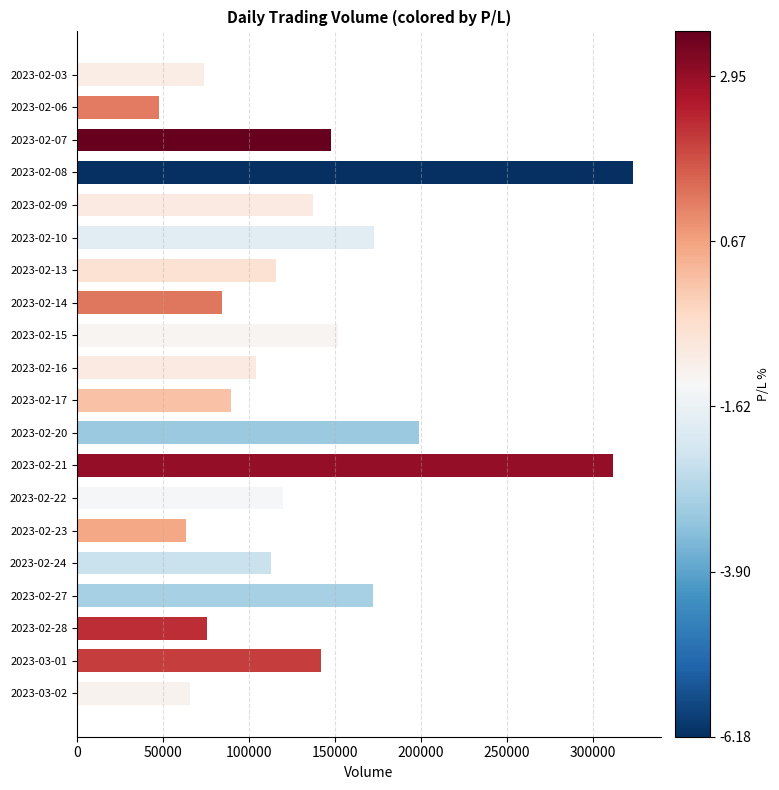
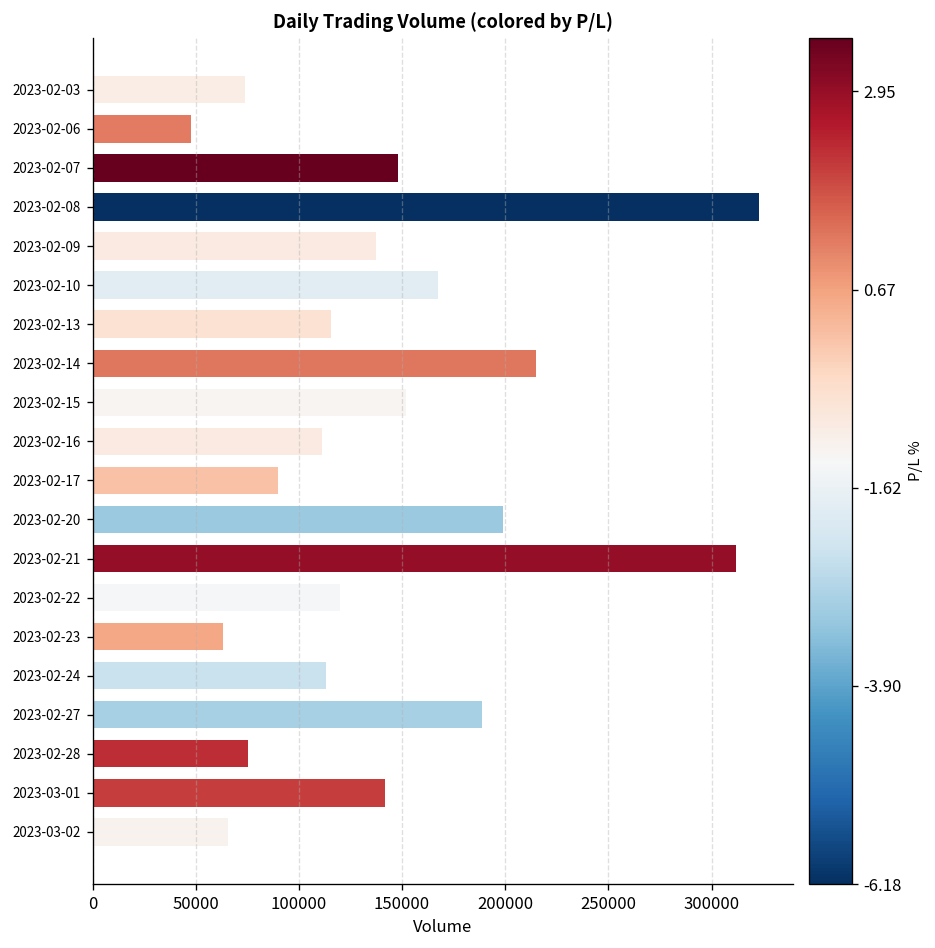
  {
    "2023-02-03": 74000,
    "2023-02-06": 48000,
    "2023-02-07": 148000,
    "2023-02-08": 323000,
    "2023-02-09": 137000,
-   "2023-02-10": 173000,
+   "2023-02-10": 167000,
    "2023-02-13": 115000,
-   "2023-02-14": 84000,
+   "2023-02-14": 215000,
    "2023-02-15": 152000,
-   "2023-02-16": 104000,
+   "2023-02-16": 111000,
    "2023-02-17": 90000,
    "2023-02-20": 199000,
    "2023-02-21": 312000,
    "2023-02-22": 120000,
    "2023-02-23": 63000,
    "2023-02-24": 113000,
-   "2023-02-27": 172000,
+   "2023-02-27": 189000,
    "2023-02-28": 75000,
    "2023-03-01": 142000,
    "2023-03-02": 66000
  }
